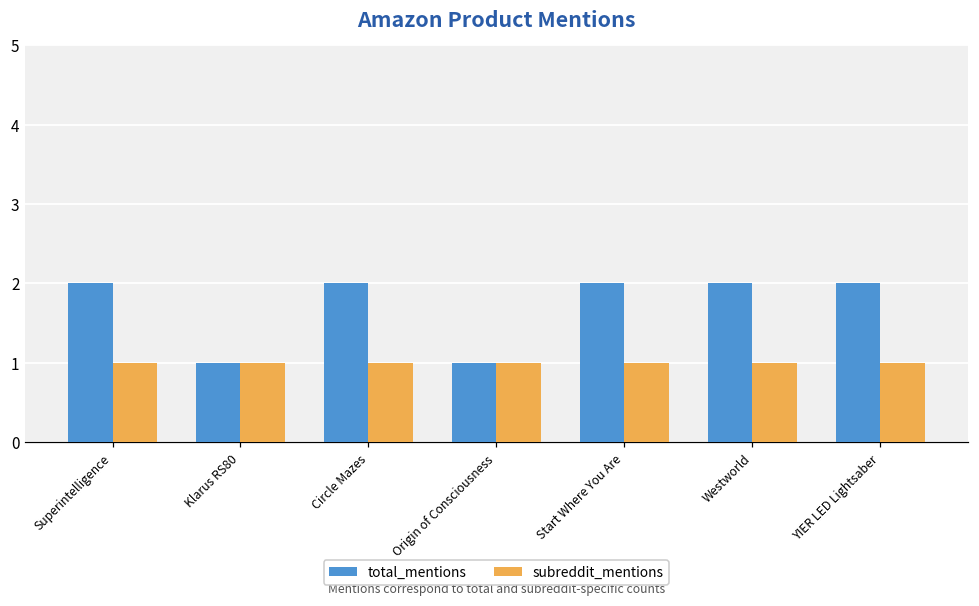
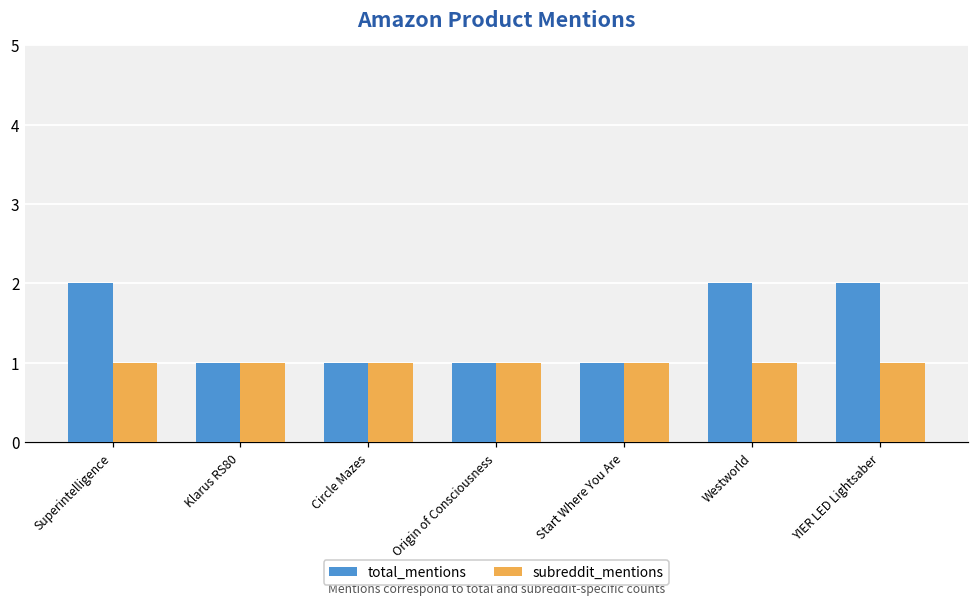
  {
    "total_mentions": {
      "Superintelligence": 2,
      "Klarus RS80": 1,
-     "Circle Mazes": 2,
+     "Circle Mazes": 1,
      "Origin of Consciousness": 1,
-     "Start Where You Are": 2,
+     "Start Where You Are": 1,
      "Westworld": 2,
      "YIER LED Lightsaber": 2
    },
    "subreddit_mentions": {
      "Superintelligence": 1,
      "Klarus RS80": 1,
      "Circle Mazes": 1,
      "Origin of Consciousness": 1,
      "Start Where You Are": 1,
      "Westworld": 1,
      "YIER LED Lightsaber": 1
    }
  }
